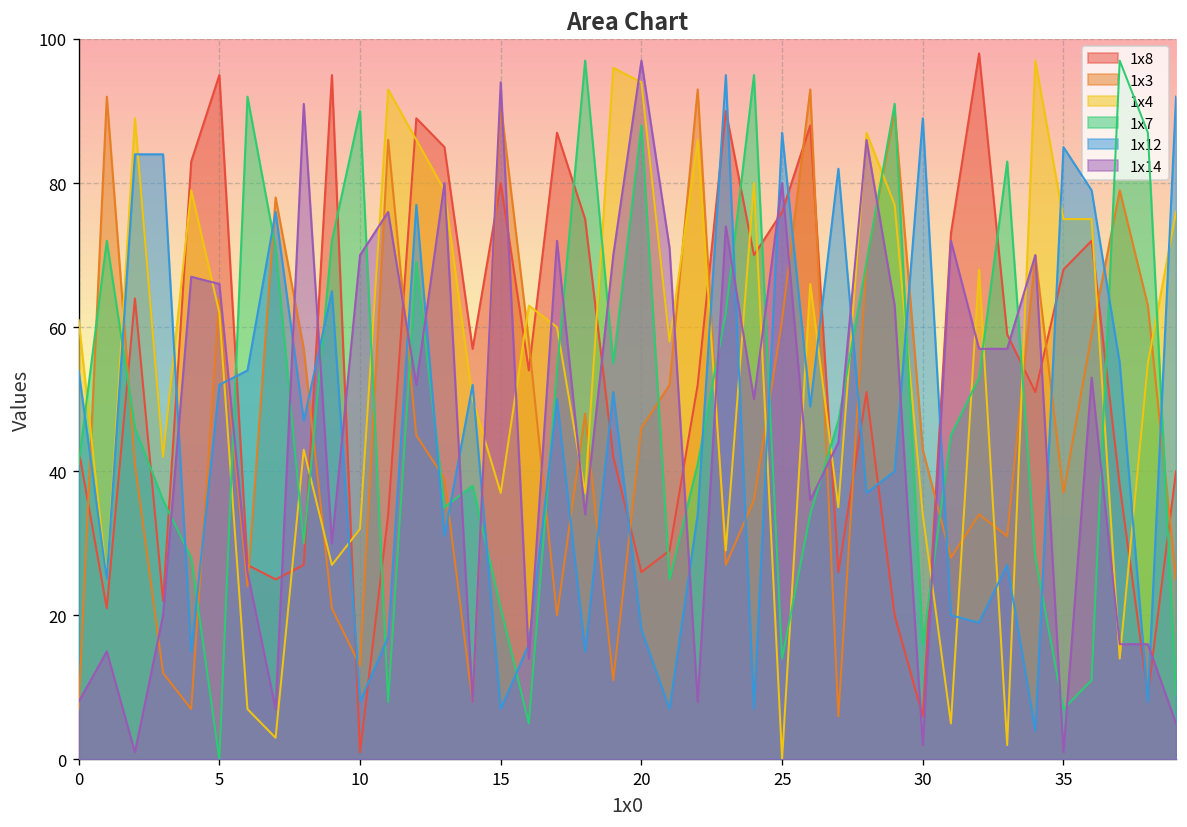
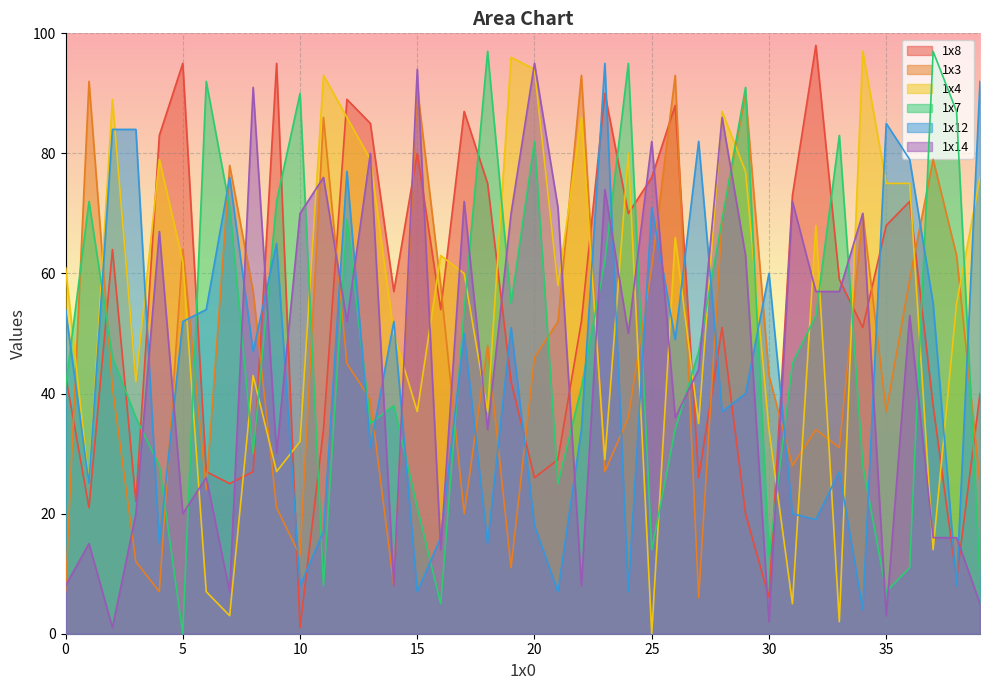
  {
    "1x7": {
      "0": 41,
      "5": 0,
      "10": 90,
      "15": 21,
-     "20": 88,
+     "20": 82,
      "25": 14,
-     "30": 16,
+     "30": 13,
      "35": 7
    },
    "1x12": {
      "0": 54,
      "5": 52,
      "10": 8,
      "15": 7,
      "20": 18,
-     "25": 87,
-     "30": 89,
+     "25": 71,
+     "30": 60,
      "35": 85
    },
    "1x14": {
      "0": 8,
-     "5": 66,
+     "5": 20,
      "10": 70,
      "15": 94,
-     "20": 97,
-     "25": 80,
+     "20": 95,
+     "25": 82,
      "30": 2,
-     "35": 1
+     "35": 3
    }
  }
